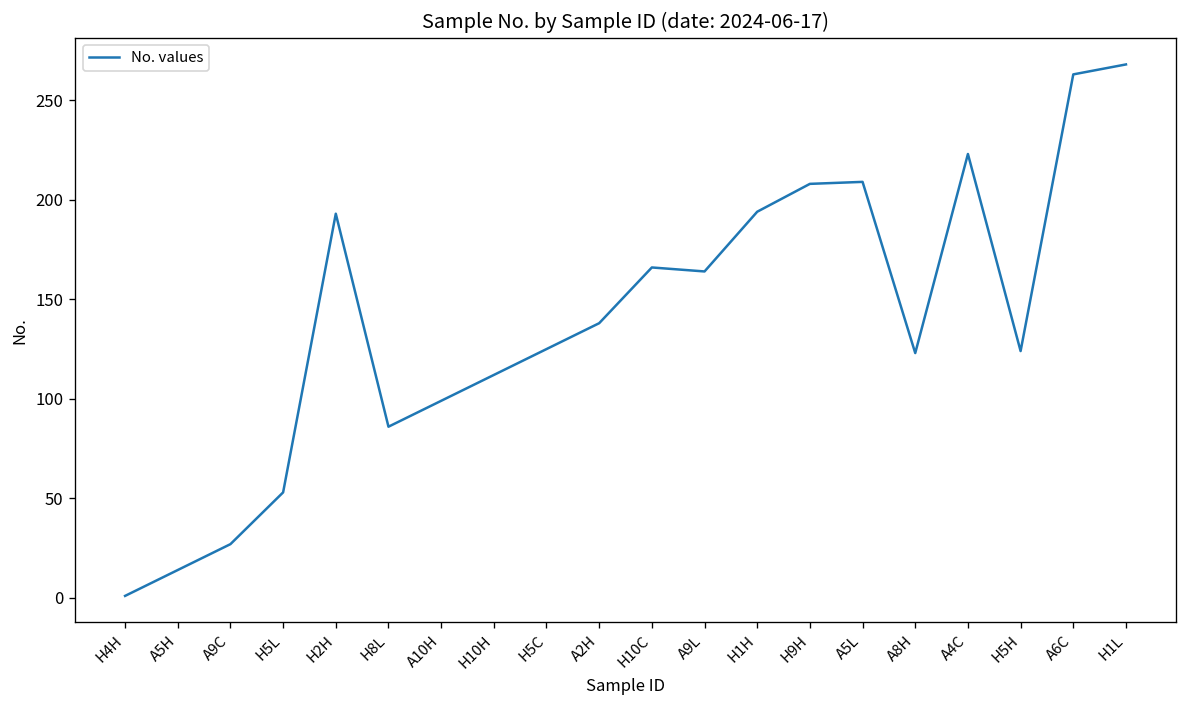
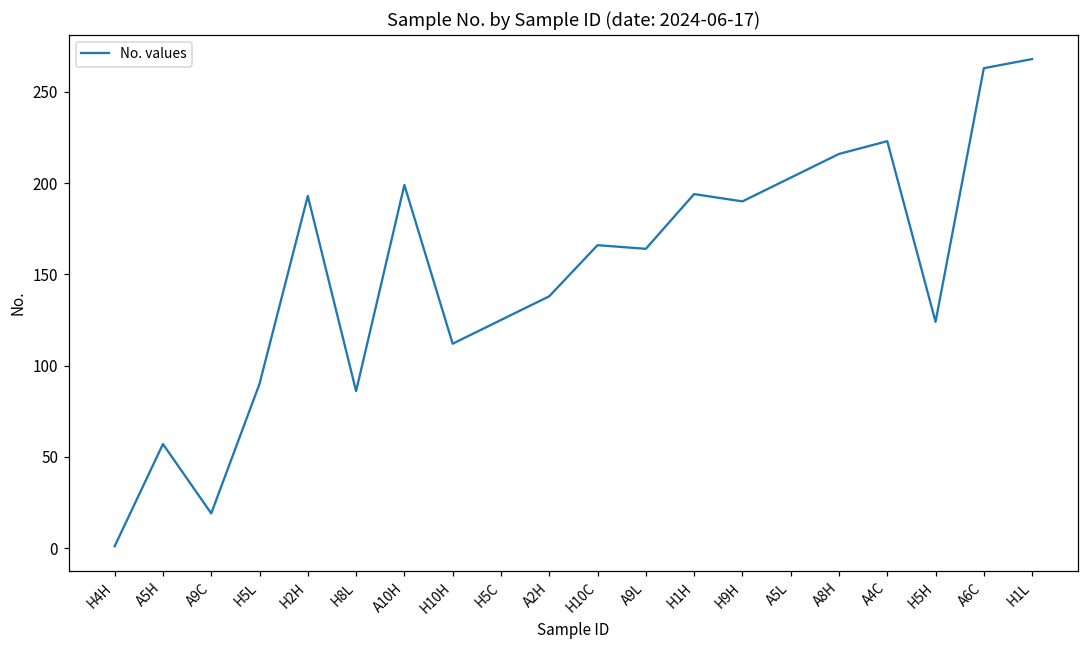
  {
    "H4H": 1,
-   "A5H": 14,
-   "A9C": 27,
-   "H5L": 53,
+   "A5H": 57,
+   "A9C": 19,
+   "H5L": 90,
    "H2H": 193,
    "H8L": 86,
-   "A10H": 99,
+   "A10H": 199,
    "H10H": 112,
    "H5C": 125,
    "A2H": 138,
    "H10C": 166,
    "A9L": 164,
    "H1H": 194,
-   "H9H": 208,
-   "A5L": 209,
-   "A8H": 123,
+   "H9H": 190,
+   "A5L": 203,
+   "A8H": 216,
    "A4C": 223,
    "H5H": 124,
    "A6C": 263,
    "H1L": 268
  }
